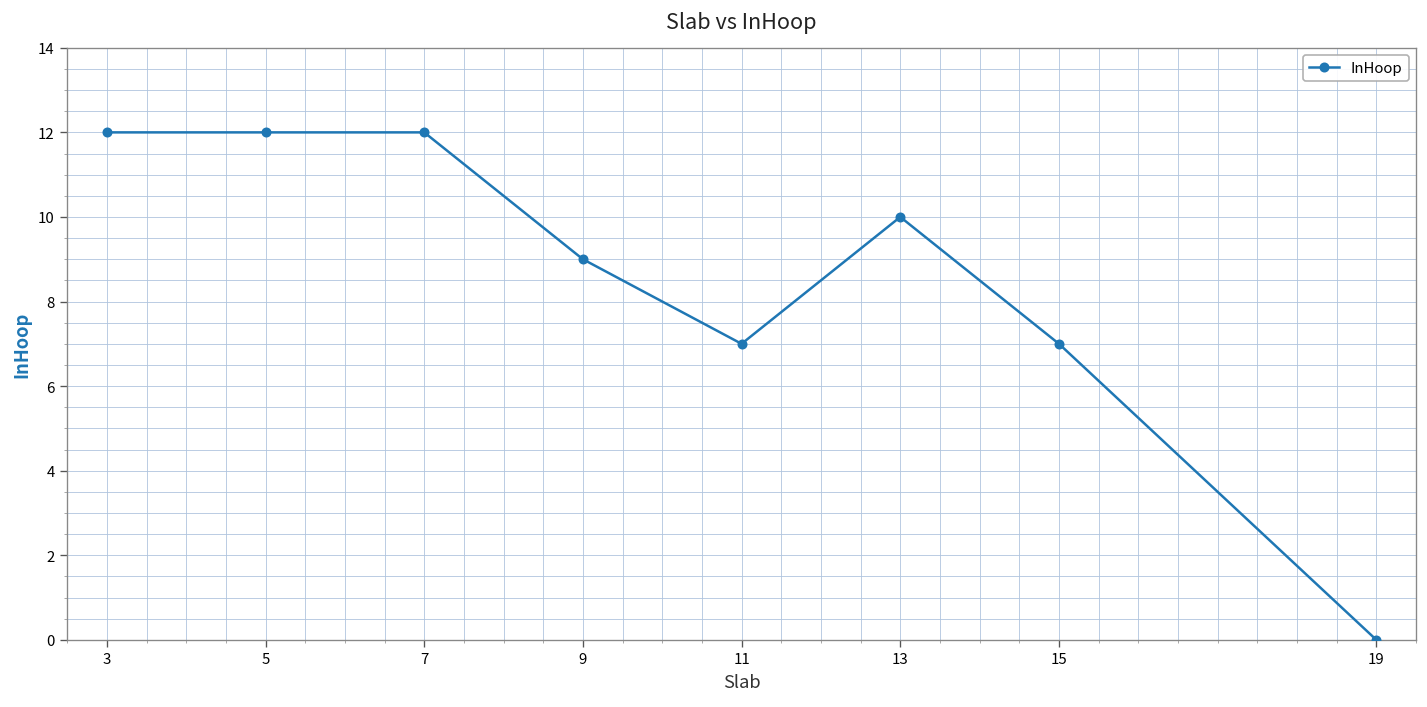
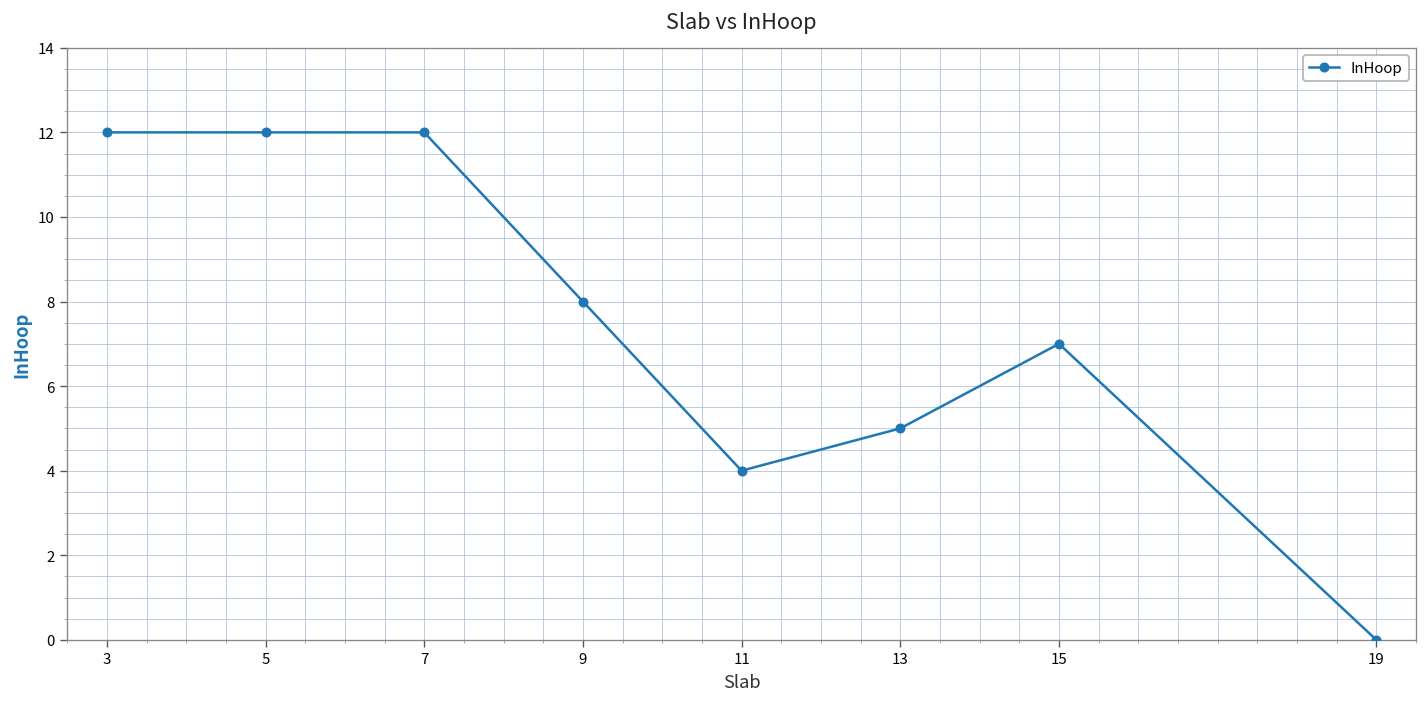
  {
    "3": 12,
    "5": 12,
    "7": 12,
-   "9": 9,
-   "11": 7,
-   "13": 10,
+   "9": 8,
+   "11": 4,
+   "13": 5,
    "15": 7,
    "19": 0
  }
